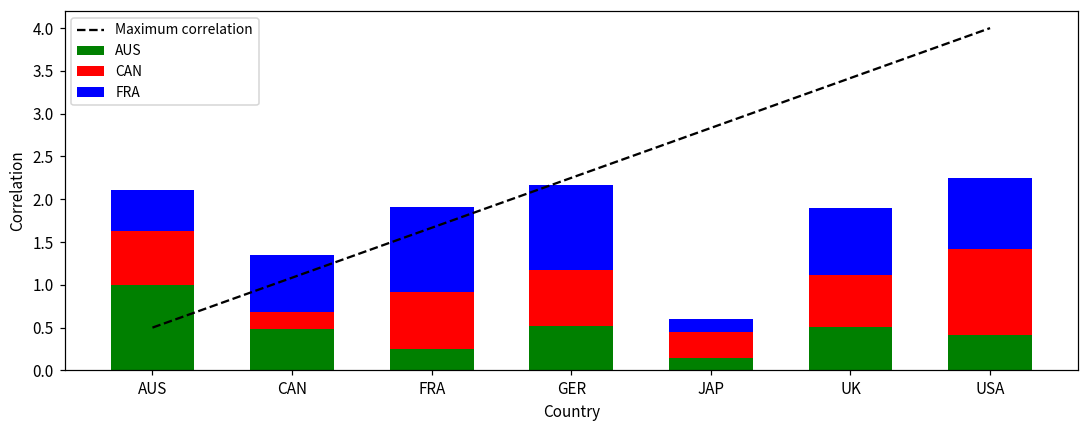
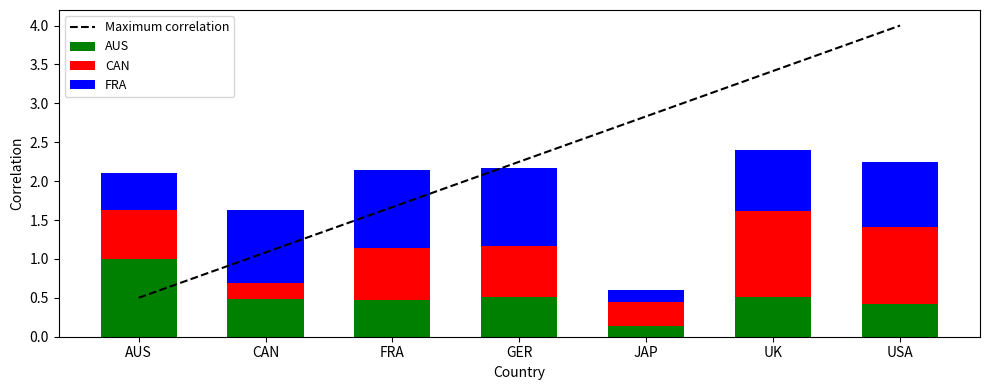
  {
    "Maximum correlation": {
      "AUS": 0.5,
      "USA": 4.0
    },
    "AUS": {
      "AUS": 1.0,
      "CAN": 0.5,
-     "FRA": 0.3,
+     "FRA": 0.5,
      "GER": 0.5,
      "JAP": 0.1,
      "UK": 0.5,
      "USA": 0.4
    },
    "CAN": {
      "AUS": 0.6,
      "CAN": 0.2,
      "FRA": 0.7,
      "GER": 0.7,
      "JAP": 0.3,
-     "UK": 0.6,
+     "UK": 1.1,
      "USA": 1.0
    },
    "FRA": {
      "AUS": 0.5,
-     "CAN": 0.7,
+     "CAN": 0.9,
      "FRA": 1.0,
      "GER": 1.0,
      "JAP": 0.1,
      "UK": 0.8,
      "USA": 0.8
    }
  }
